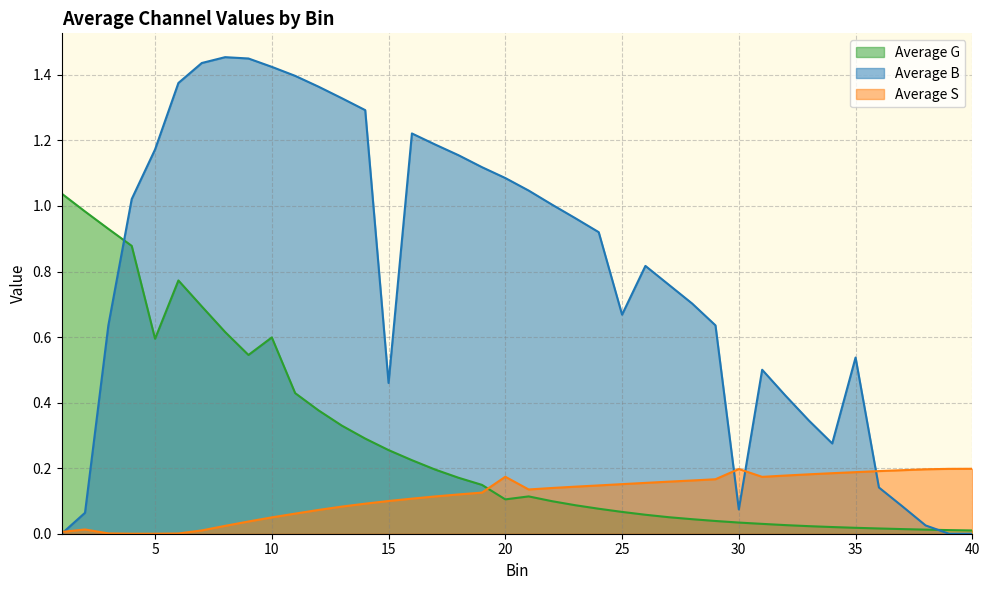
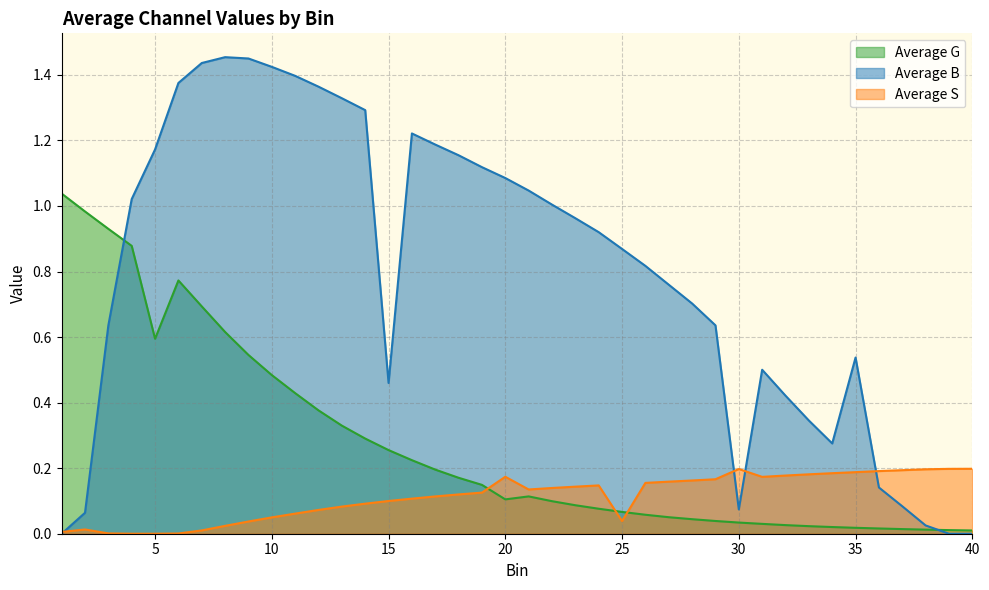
  {
    "Average G": {
      "5": 0.59,
-     "10": 0.60,
+     "10": 0.48,
      "15": 0.26,
      "20": 0.10,
      "25": 0.07,
      "30": 0.03,
      "35": 0.02,
      "40": 0.01
    },
    "Average B": {
      "5": 1.17,
      "10": 1.42,
      "15": 0.46,
      "20": 1.09,
-     "25": 0.67,
+     "25": 0.87,
      "30": 0.07,
      "35": 0.54,
      "40": 0.00
    },
    "Average S": {
      "5": 0.00,
      "10": 0.05,
      "15": 0.10,
      "20": 0.17,
-     "25": 0.15,
+     "25": 0.04,
      "30": 0.20,
      "35": 0.19,
      "40": 0.20
    }
  }
